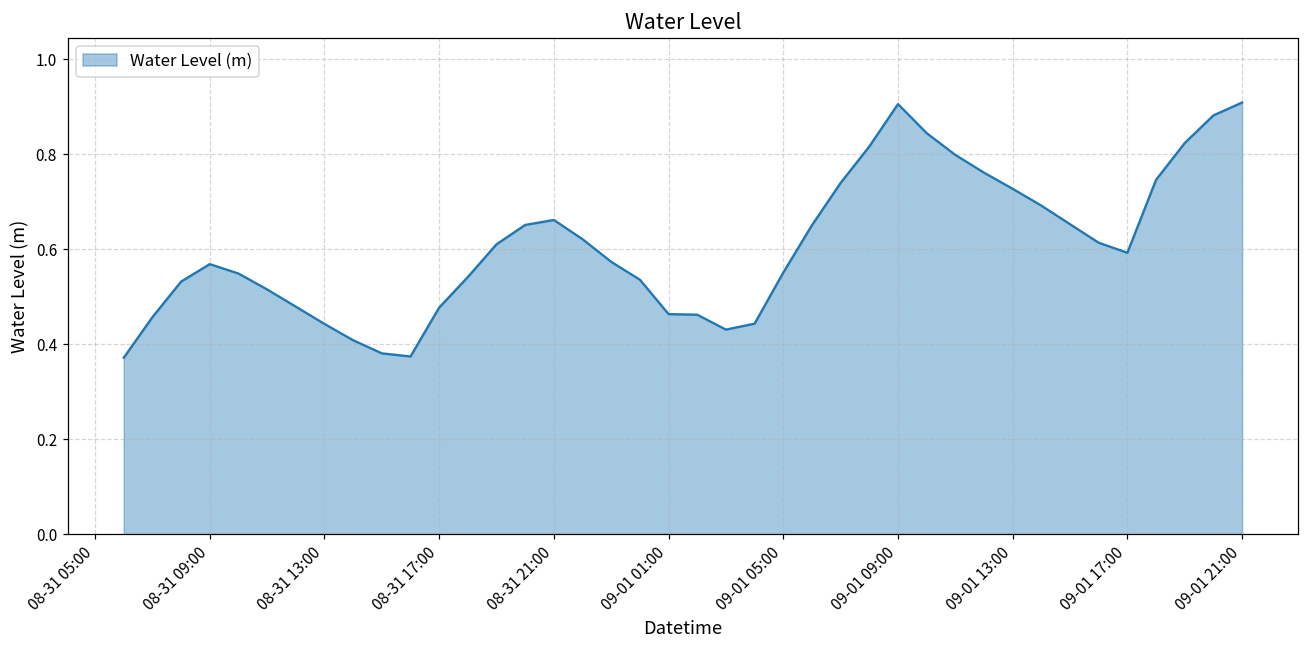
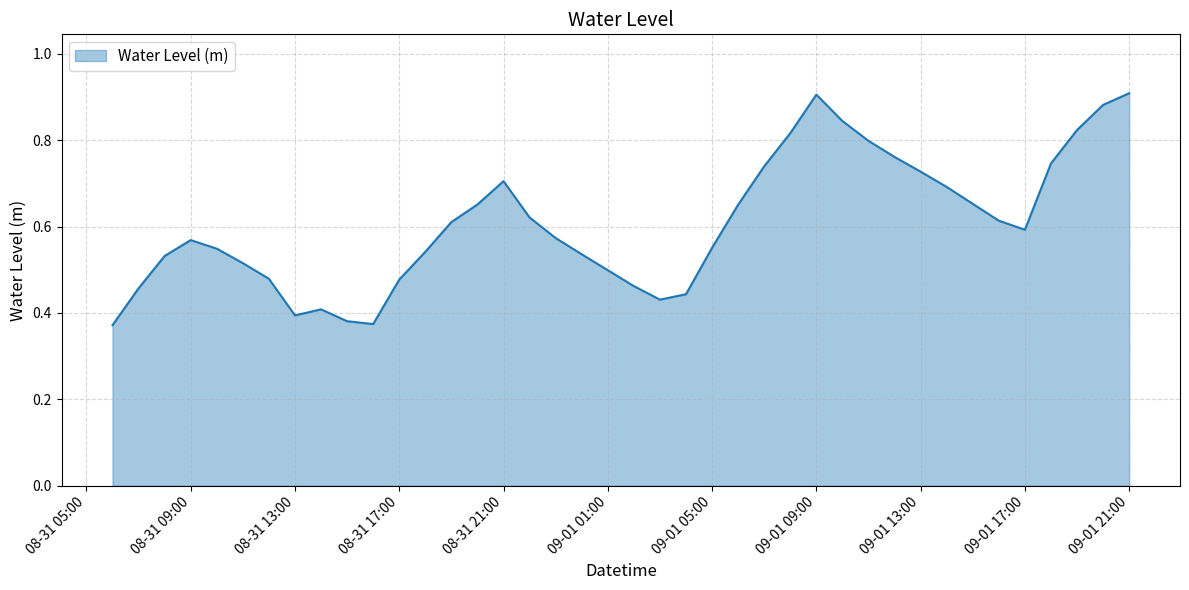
  {
    "08-31 09:00": 0.57,
-   "08-31 13:00": 0.44,
+   "08-31 13:00": 0.39,
    "08-31 17:00": 0.48,
-   "08-31 21:00": 0.66,
-   "09-01 01:00": 0.46,
+   "08-31 21:00": 0.71,
+   "09-01 01:00": 0.50,
    "09-01 05:00": 0.55,
    "09-01 09:00": 0.91,
    "09-01 13:00": 0.73,
    "09-01 17:00": 0.59,
    "09-01 21:00": 0.91
  }
